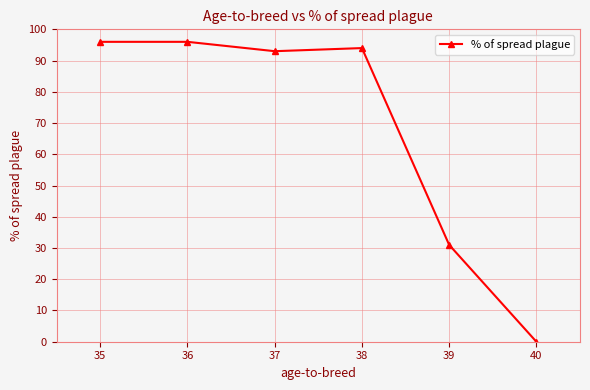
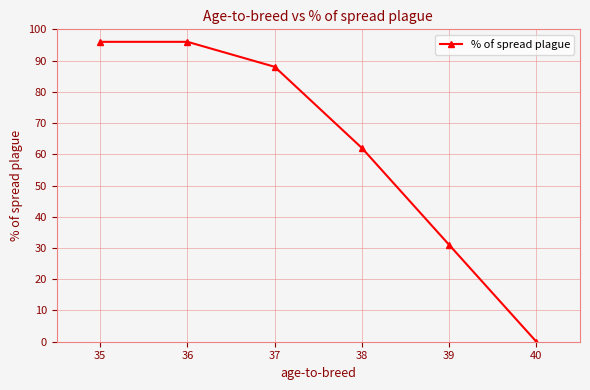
  {
    "35": 96,
    "36": 96,
-   "37": 93,
-   "38": 94,
+   "37": 88,
+   "38": 62,
    "39": 31,
    "40": 0
  }
